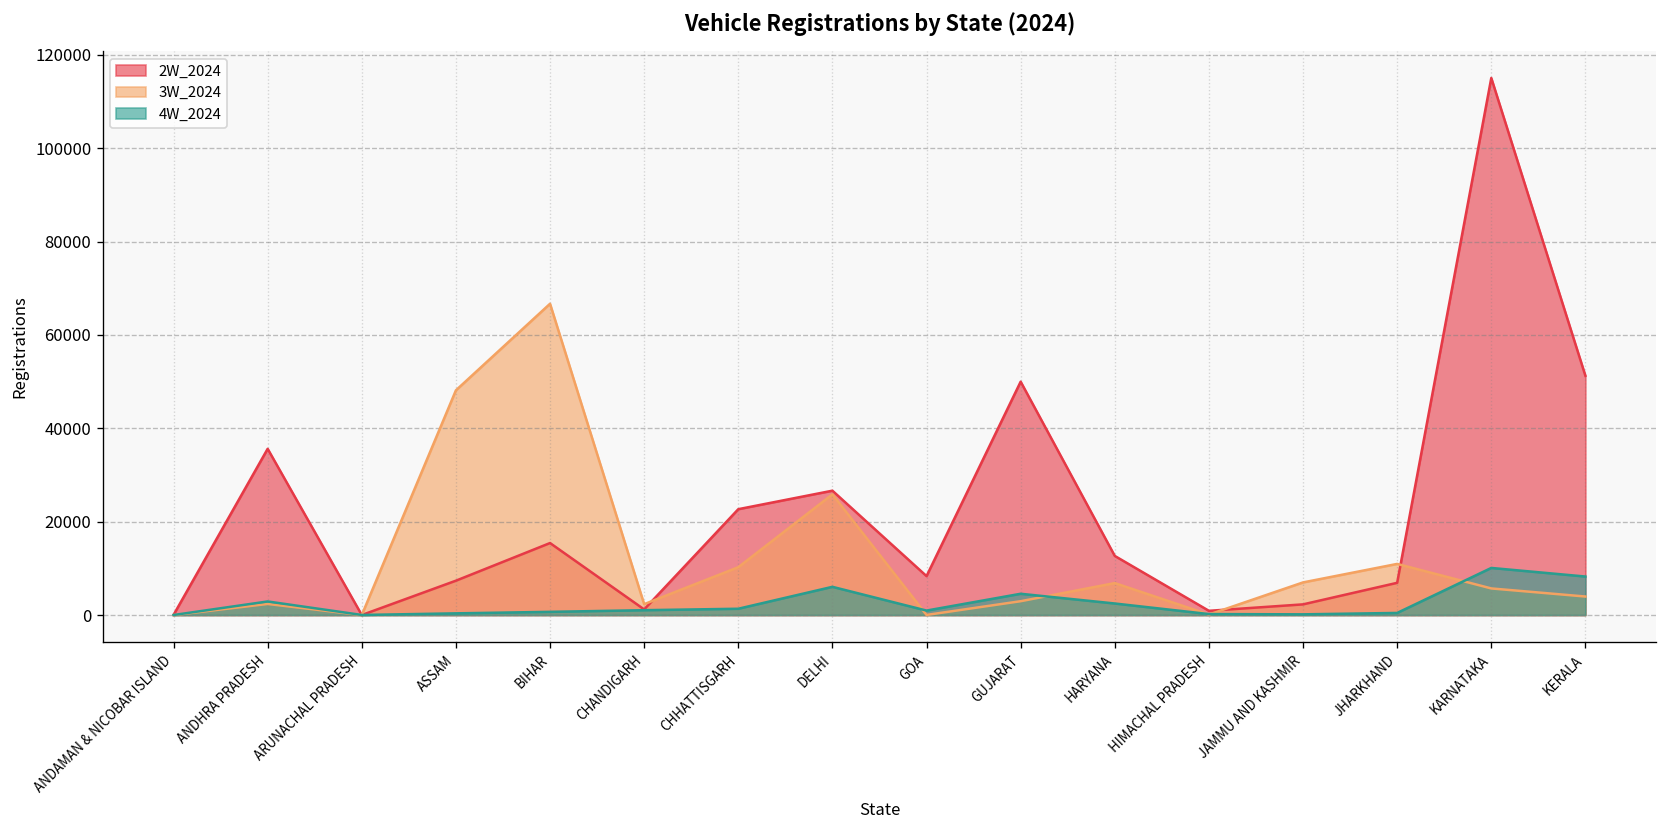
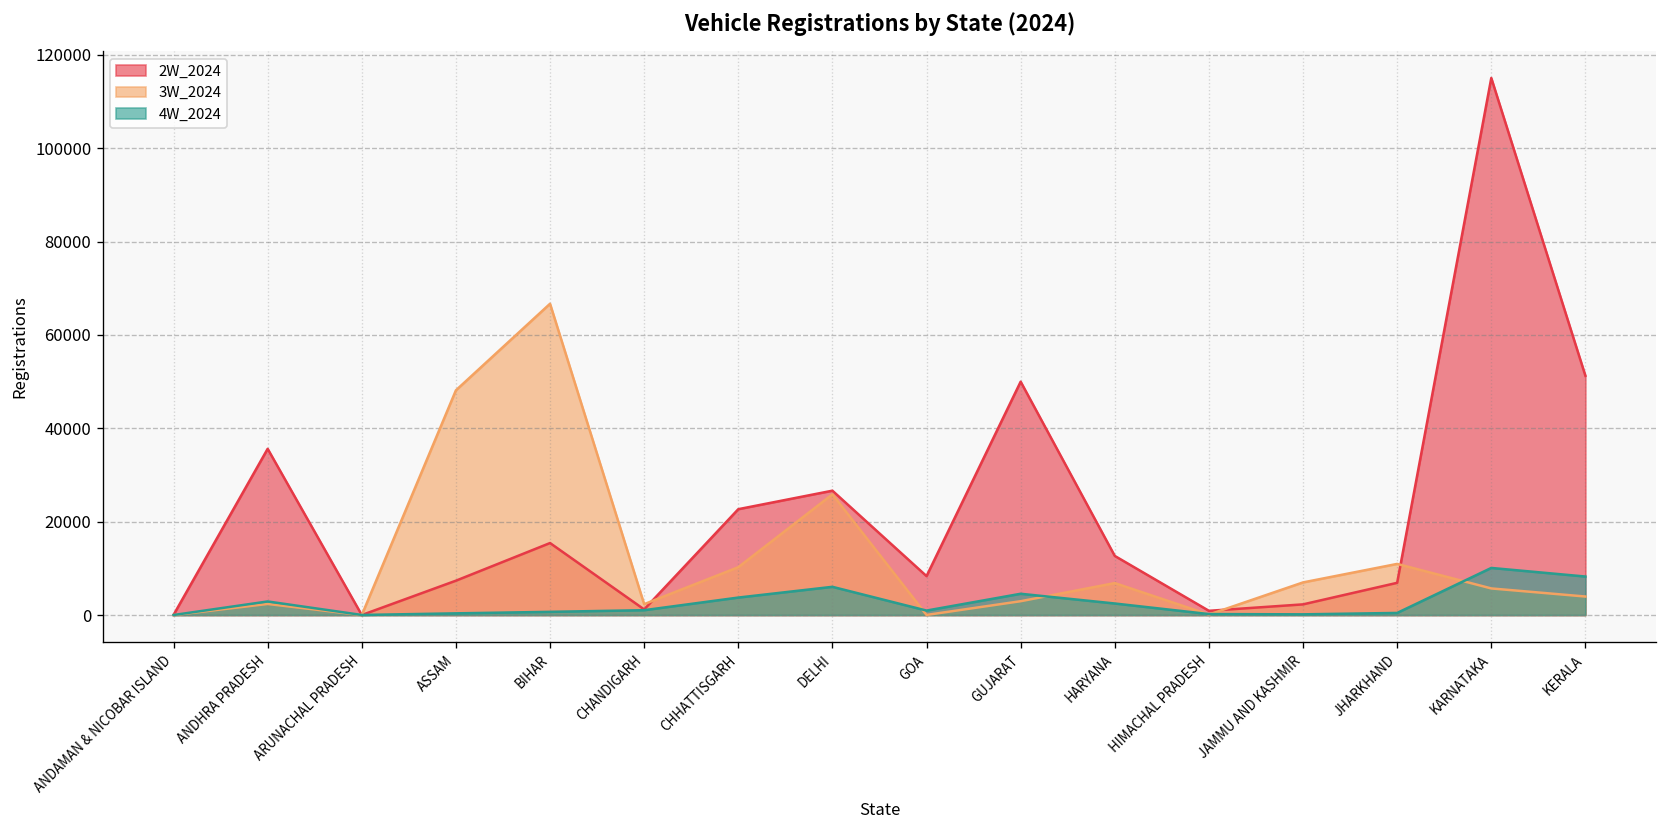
  {
    "2W_2024": {
      "ANDHRA PRADESH": 36000,
      "ASSAM": 7000,
      "BIHAR": 15000,
      "CHHATTISGARH": 23000,
      "DELHI": 27000,
      "GOA": 8000,
      "GUJARAT": 50000,
      "HARYANA": 13000,
      "HIMACHAL PRADESH": 1000,
      "JAMMU AND KASHMIR": 2000,
      "JHARKHAND": 7000,
      "KARNATAKA": 115000,
      "KERALA": 51000
    },
    "3W_2024": {
      "ASSAM": 48000,
      "BIHAR": 67000,
      "CHANDIGARH": 2000,
      "CHHATTISGARH": 10000,
      "DELHI": 26000,
      "GOA": 0,
      "GUJARAT": 3000,
      "HARYANA": 7000,
      "JAMMU AND KASHMIR": 7000,
      "JHARKHAND": 11000,
      "KARNATAKA": 6000,
      "KERALA": 4000
    },
    "4W_2024": {
      "ASSAM": 0,
      "BIHAR": 1000,
-     "CHHATTISGARH": 1000,
+     "CHHATTISGARH": 4000,
      "DELHI": 6000,
      "GOA": 1000,
      "GUJARAT": 5000,
      "HARYANA": 2000,
      "JAMMU AND KASHMIR": 0,
      "JHARKHAND": 0,
      "KARNATAKA": 10000,
      "KERALA": 8000
    }
  }
